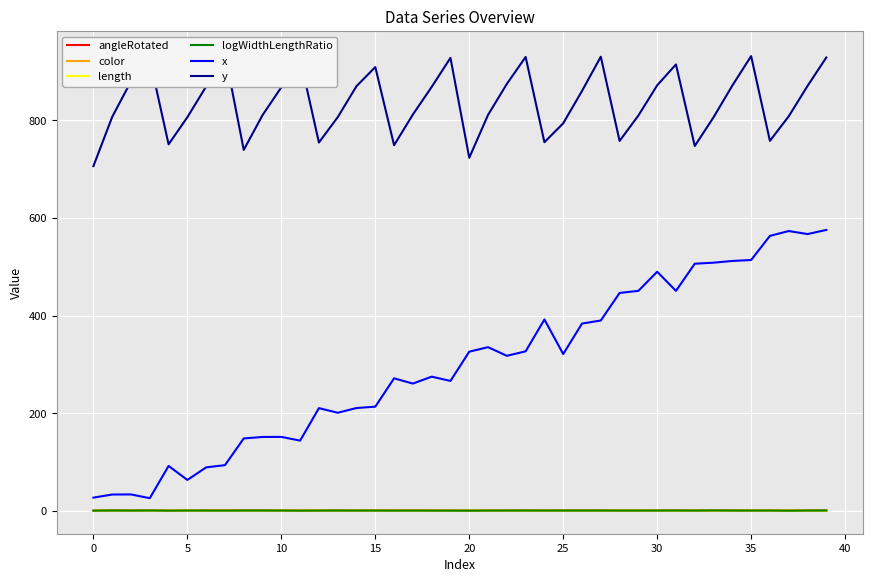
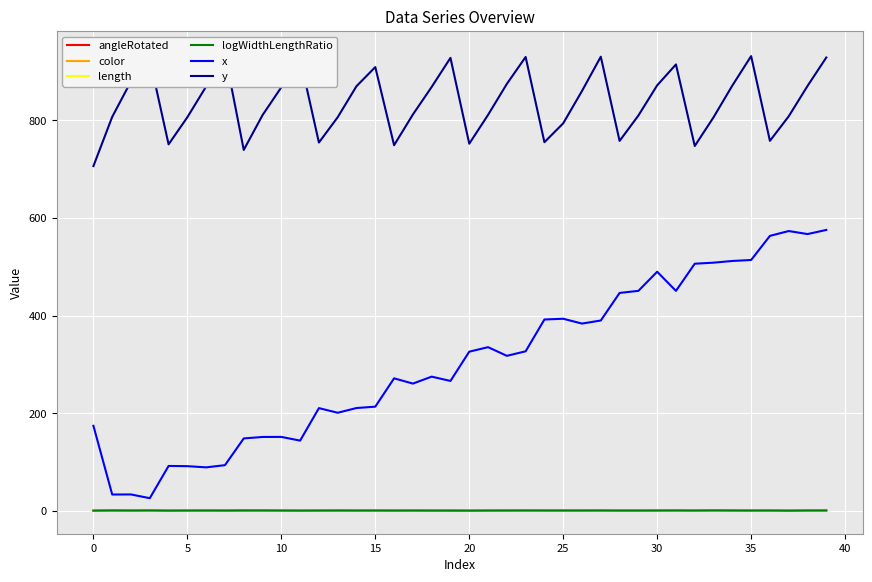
  {
    "logWidthLengthRatio": {
      "0": 0,
      "5": 0,
      "10": 0,
      "15": 0,
      "20": 0,
      "25": 0,
      "30": 0,
      "35": 0
    },
    "x": {
-     "0": 30,
-     "5": 60,
+     "0": 170,
+     "5": 90,
      "10": 150,
      "15": 210,
      "20": 330,
-     "25": 320,
+     "25": 390,
      "30": 490,
      "35": 510
    },
    "y": {
      "0": 710,
      "5": 810,
      "10": 870,
      "15": 910,
-     "20": 720,
+     "20": 750,
      "25": 790,
      "30": 870,
      "35": 930
    }
  }
